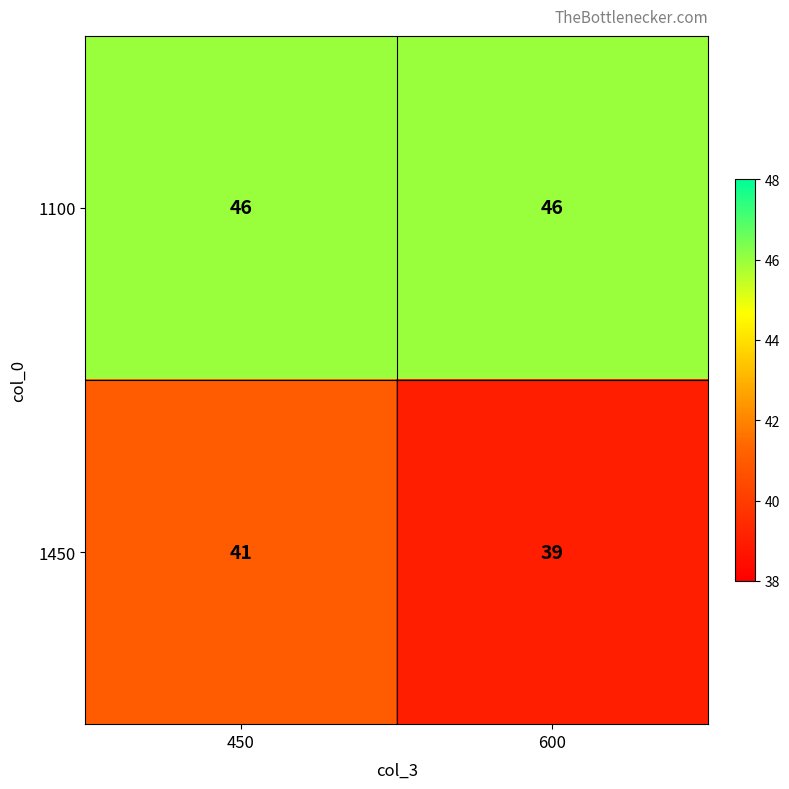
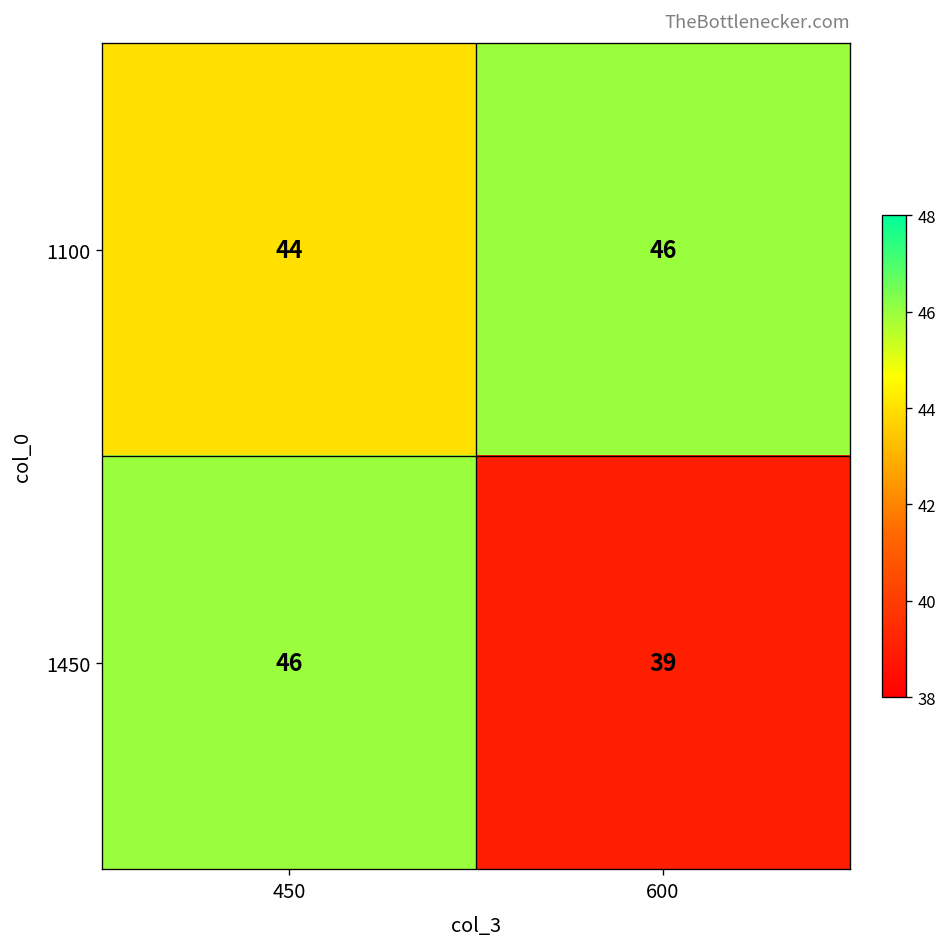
  {
    "1100": {
-     "450": 46,
+     "450": 44,
      "600": 46
    },
    "1450": {
-     "450": 41,
+     "450": 46,
      "600": 39
    }
  }
